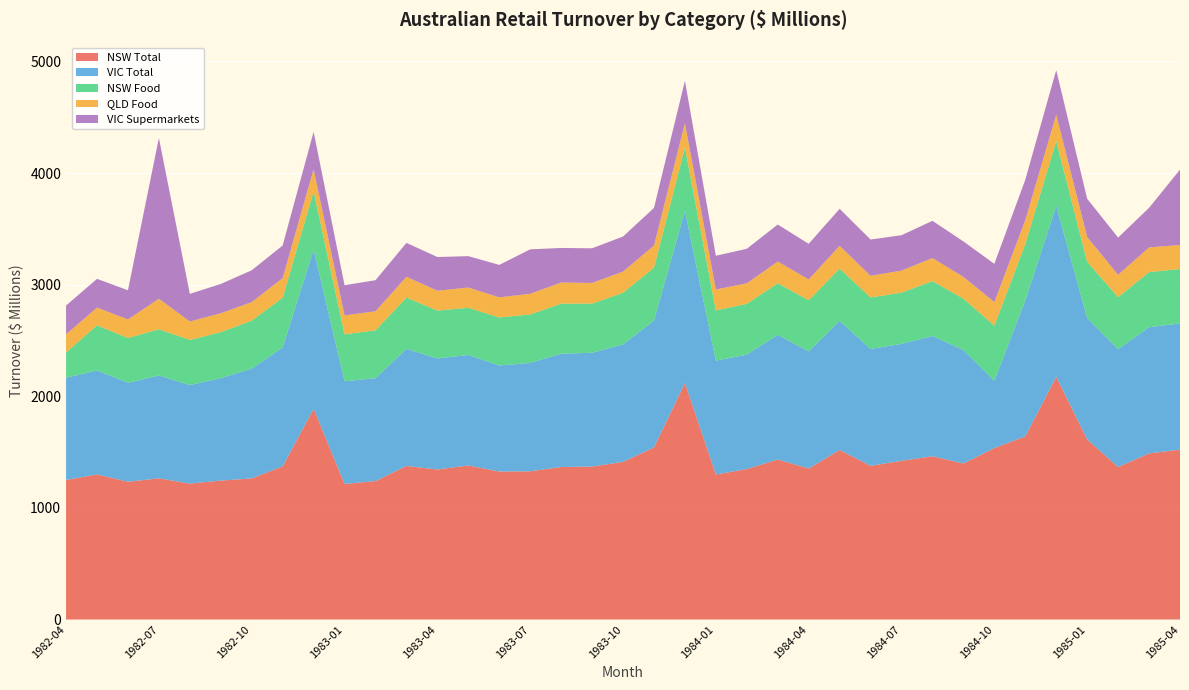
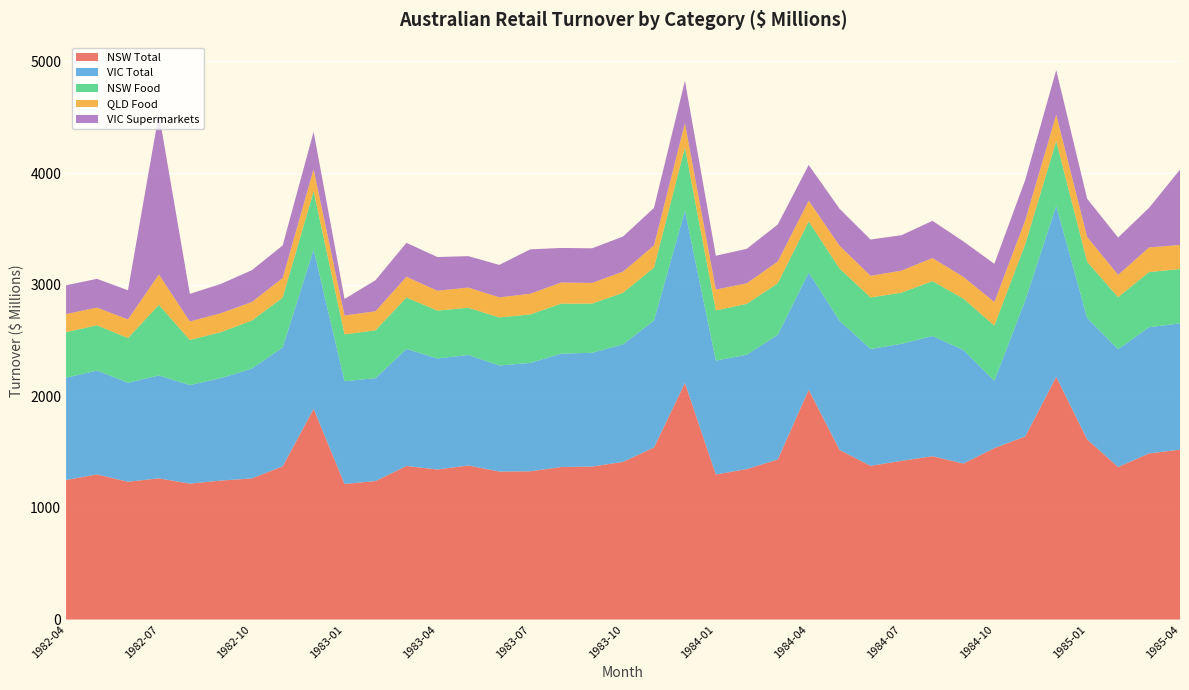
  {
    "NSW Total": {
      "1982-04": 1250,
      "1982-07": 1270,
      "1982-10": 1260,
      "1983-01": 1210,
      "1983-04": 1340,
      "1983-07": 1330,
      "1983-10": 1410,
      "1984-01": 1300,
-     "1984-04": 1350,
+     "1984-04": 2060,
      "1984-07": 1420,
      "1984-10": 1540,
      "1985-01": 1610,
      "1985-04": 1520
    },
    "VIC Total": {
      "1982-04": 920,
      "1982-07": 920,
      "1982-10": 980,
      "1983-01": 920,
      "1983-04": 990,
      "1983-07": 970,
      "1983-10": 1050,
      "1984-01": 1020,
      "1984-04": 1050,
      "1984-07": 1050,
      "1984-10": 600,
      "1985-01": 1090,
      "1985-04": 1130
    },
    "NSW Food": {
-     "1982-04": 230,
-     "1982-07": 410,
+     "1982-04": 410,
+     "1982-07": 630,
      "1982-10": 430,
      "1983-01": 420,
      "1983-04": 430,
      "1983-07": 430,
      "1983-10": 460,
      "1984-01": 450,
      "1984-04": 460,
      "1984-07": 460,
      "1984-10": 490,
      "1985-01": 500,
      "1985-04": 490
    },
    "QLD Food": {
      "1982-04": 160,
      "1982-07": 270,
      "1982-10": 170,
      "1983-01": 170,
      "1983-04": 180,
      "1983-07": 190,
      "1983-10": 190,
      "1984-01": 190,
      "1984-04": 190,
      "1984-07": 200,
      "1984-10": 210,
      "1985-01": 220,
      "1985-04": 220
    },
    "VIC Supermarkets": {
      "1982-04": 260,
      "1982-10": 290,
-     "1983-01": 270,
+     "1983-01": 150,
      "1983-04": 300,
      "1983-07": 400,
      "1983-10": 310,
      "1984-01": 300,
      "1984-04": 320,
      "1984-07": 320,
      "1984-10": 340,
      "1985-01": 340,
      "1985-04": 670
    }
  }
